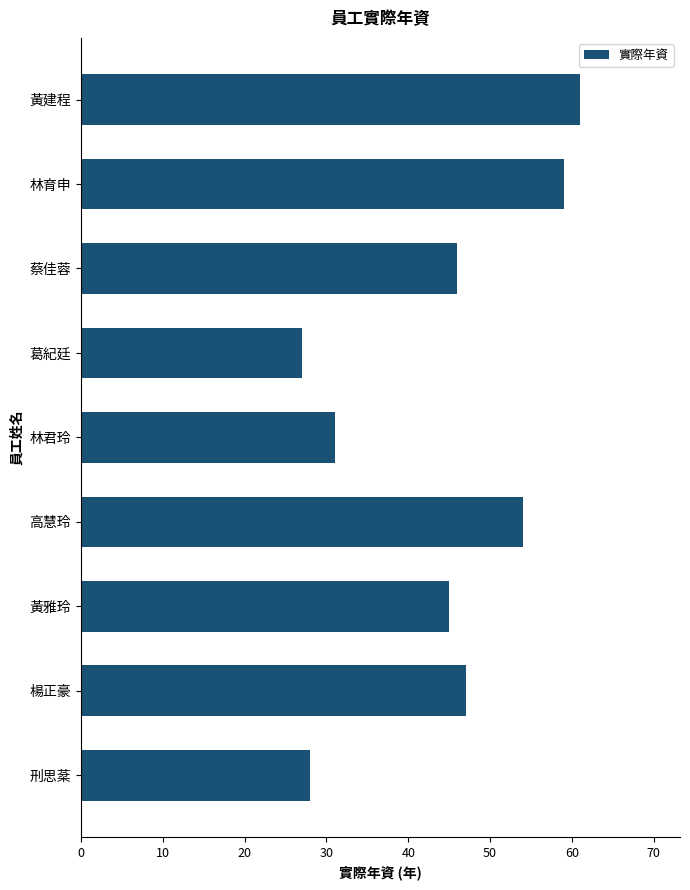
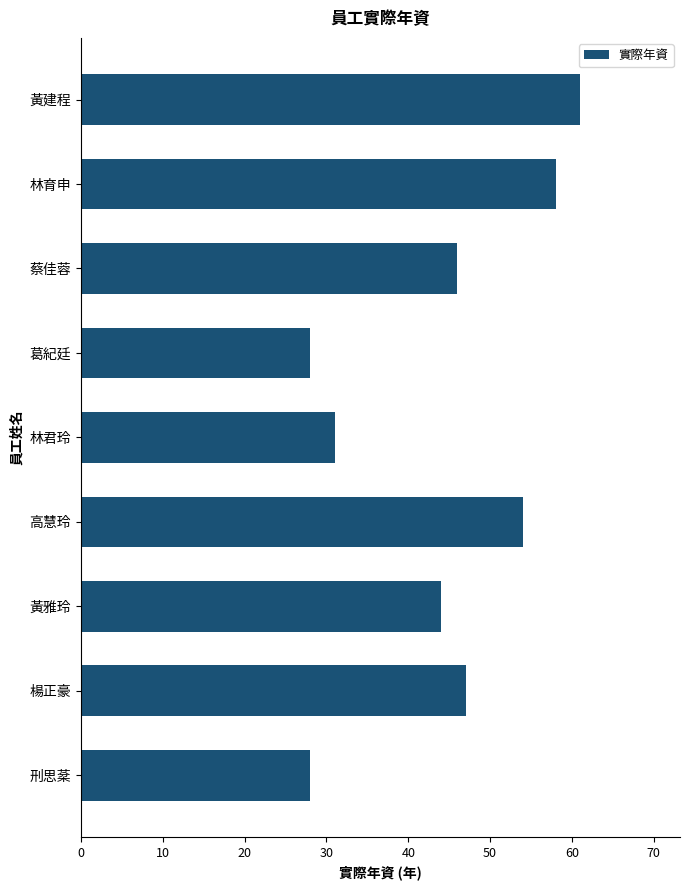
  {
    "黃建程": 61,
-   "林育申": 59,
+   "林育申": 58,
    "蔡佳蓉": 46,
-   "葛紀廷": 27,
+   "葛紀廷": 28,
    "林君玲": 31,
    "高慧玲": 54,
-   "黃雅玲": 45,
+   "黃雅玲": 44,
    "楊正豪": 47,
    "刑思棻": 28
  }
